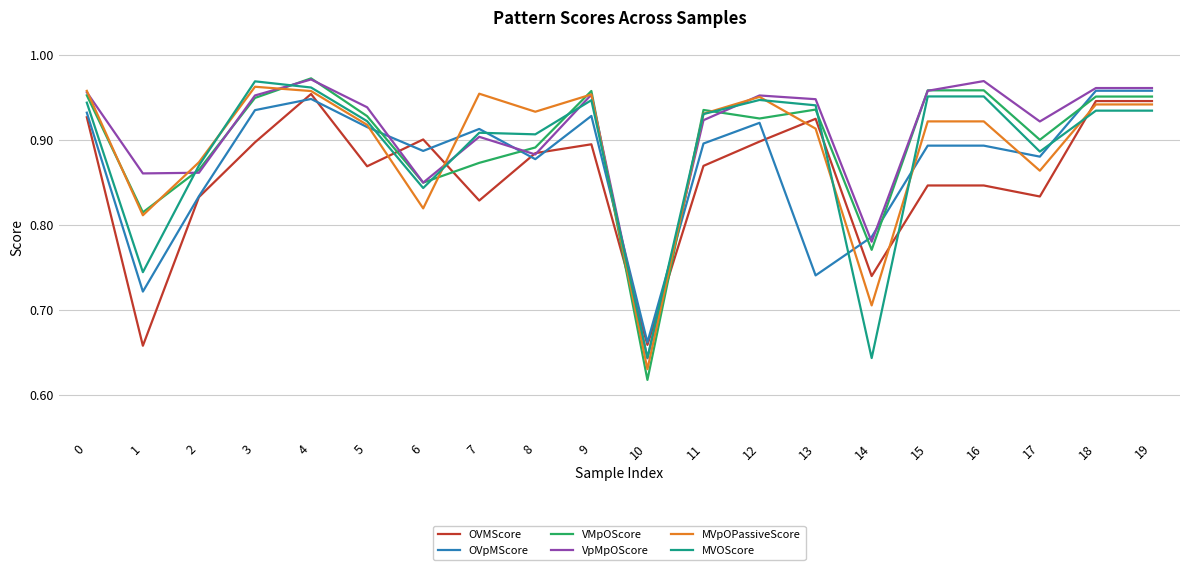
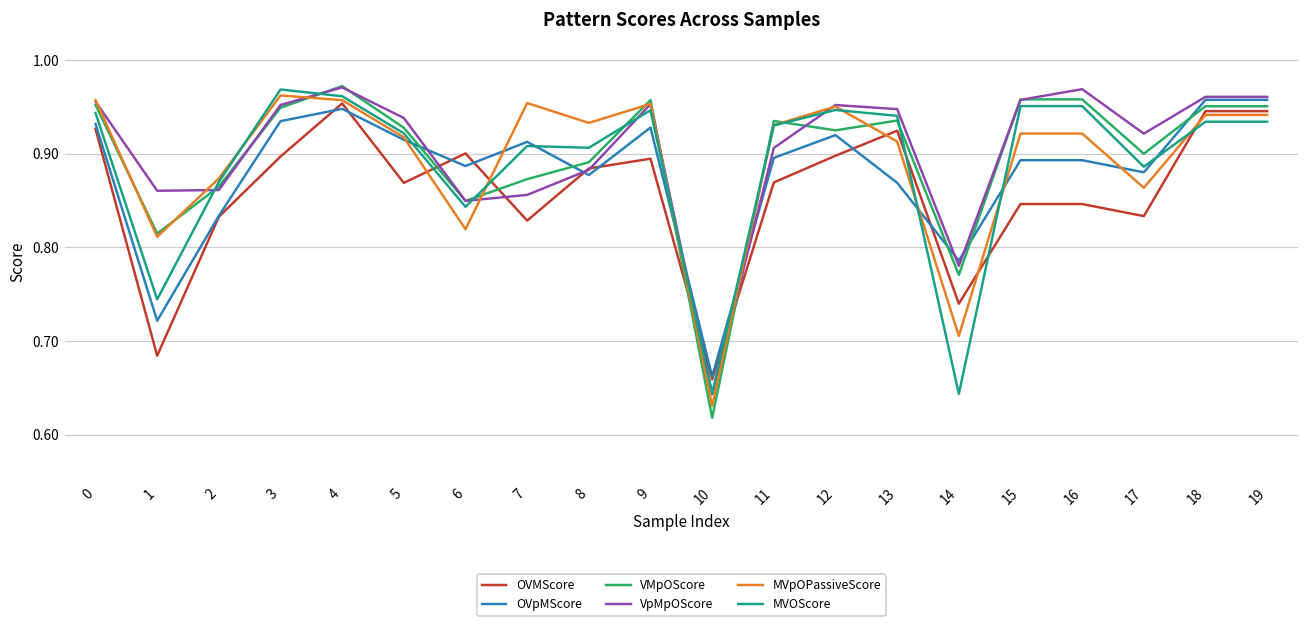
  {
    "OVMScore": {
      "0": 0.93,
-     "1": 0.66,
+     "1": 0.68,
      "3": 0.90,
      "4": 0.95,
      "5": 0.87,
      "6": 0.90,
      "7": 0.83,
      "9": 0.89,
      "10": 0.66,
      "11": 0.87,
      "12": 0.90,
      "13": 0.92,
      "14": 0.74,
      "15": 0.85,
      "16": 0.85,
      "17": 0.83,
      "18": 0.95,
      "19": 0.95
    },
    "OVpMScore": {
      "0": 0.93,
      "1": 0.72,
      "3": 0.93,
      "4": 0.95,
      "6": 0.89,
      "7": 0.91,
      "8": 0.88,
      "9": 0.93,
      "10": 0.66,
      "11": 0.90,
      "12": 0.92,
-     "13": 0.74,
+     "13": 0.87,
      "14": 0.79,
      "15": 0.89,
      "16": 0.89,
      "17": 0.88,
      "18": 0.96,
      "19": 0.96
    },
    "VpMpOScore": {
      "1": 0.86,
      "2": 0.86,
      "5": 0.94,
-     "7": 0.90,
-     "11": 0.92,
+     "7": 0.86,
+     "11": 0.91,
      "13": 0.95,
      "14": 0.78,
      "16": 0.97,
      "17": 0.92,
      "18": 0.96,
      "19": 0.96
    },
    "MVpOPassiveScore": {
      "1": 0.81,
      "2": 0.87,
      "3": 0.96,
      "4": 0.96,
      "6": 0.82,
      "7": 0.95,
      "8": 0.93,
      "10": 0.63,
      "13": 0.91,
      "14": 0.71,
      "15": 0.92,
      "16": 0.92,
      "17": 0.86,
      "18": 0.94,
      "19": 0.94
    }
  }
